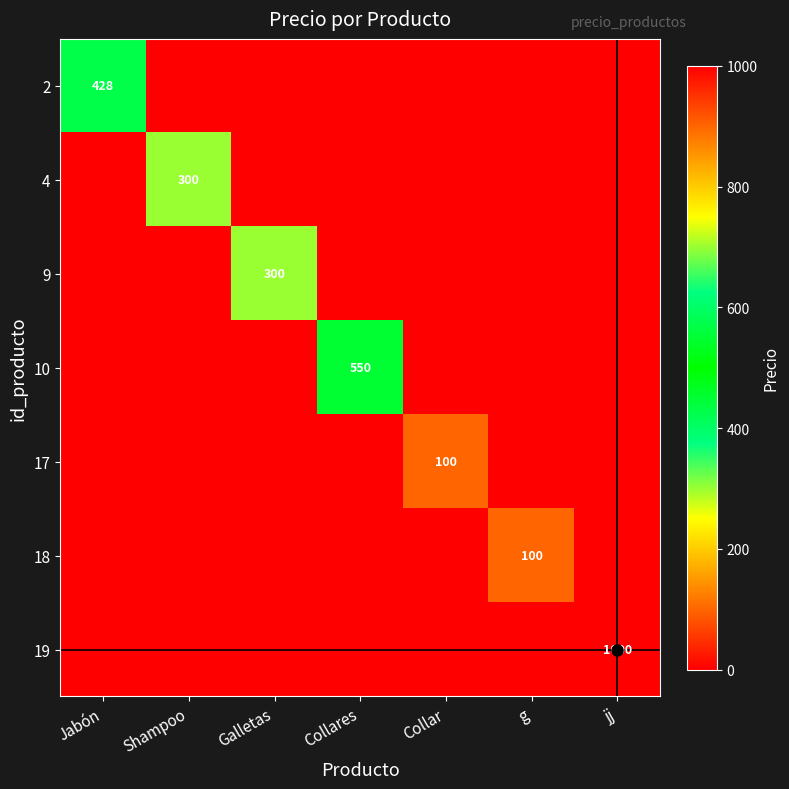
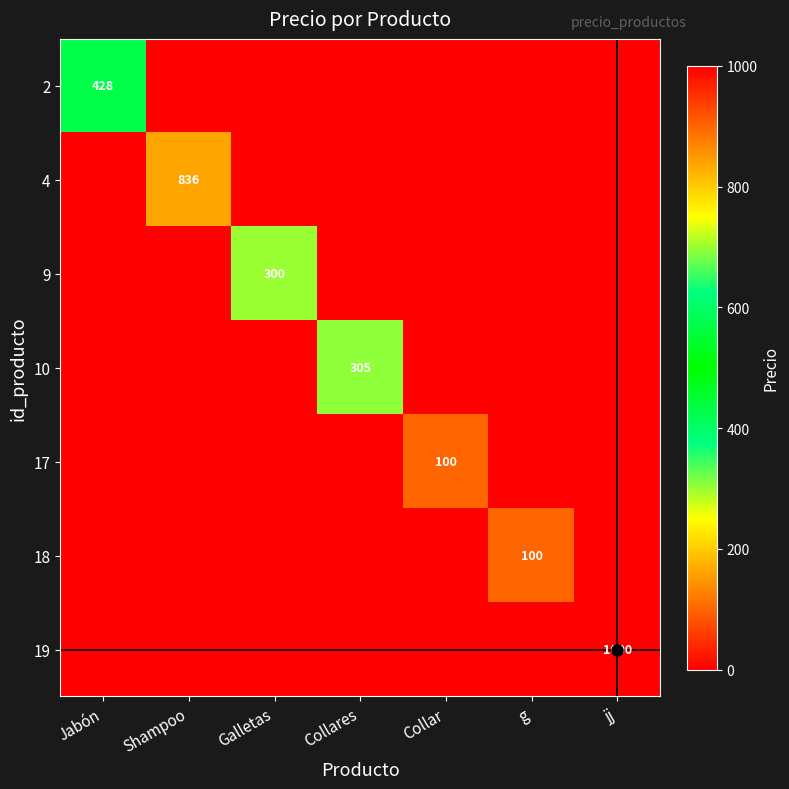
  {
    "2": {
      "Jabón": 428
    },
    "4": {
-     "Shampoo": 300
+     "Shampoo": 836
    },
    "9": {
      "Galletas": 300
    },
    "10": {
-     "Collares": 550
+     "Collares": 305
    },
    "17": {
      "Collar": 100
    },
    "18": {
      "g": 100
    }
  }
